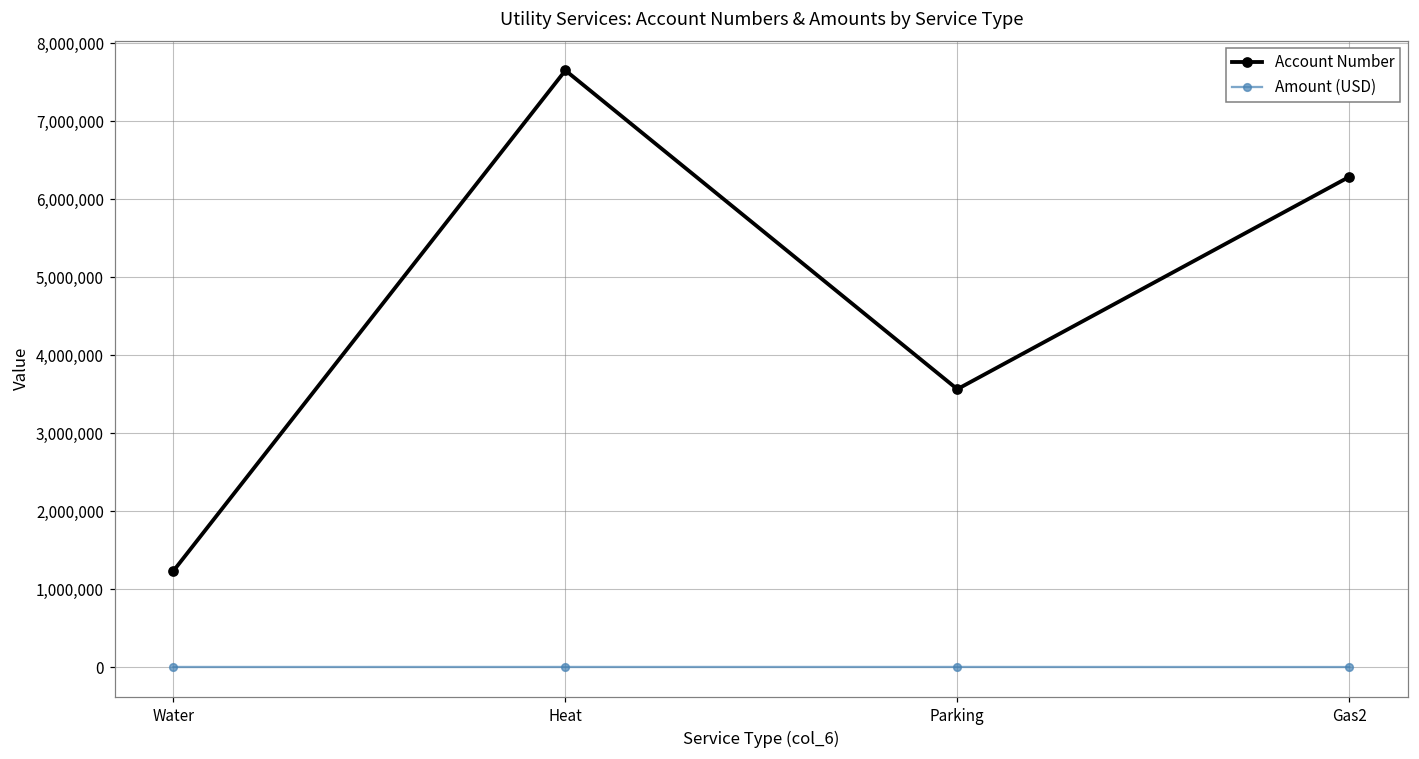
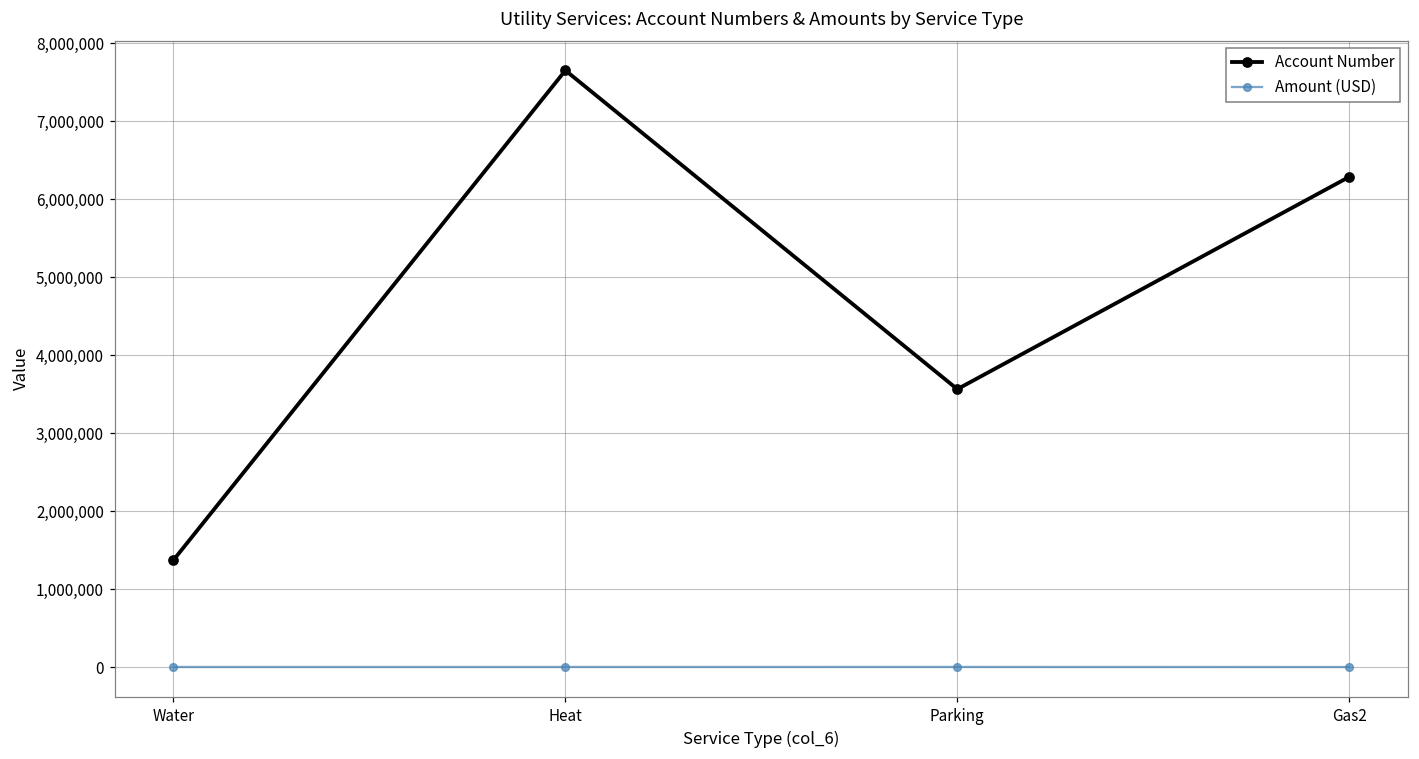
  {
    "Account Number": {
-     "Water": "1,200,000",
+     "Water": "1,400,000",
      "Heat": "7,700,000",
      "Parking": "3,600,000",
      "Gas2": "6,300,000"
    },
    "Amount (USD)": {
      "Water": "0",
      "Heat": "0",
      "Parking": "0",
      "Gas2": "0"
    }
  }
